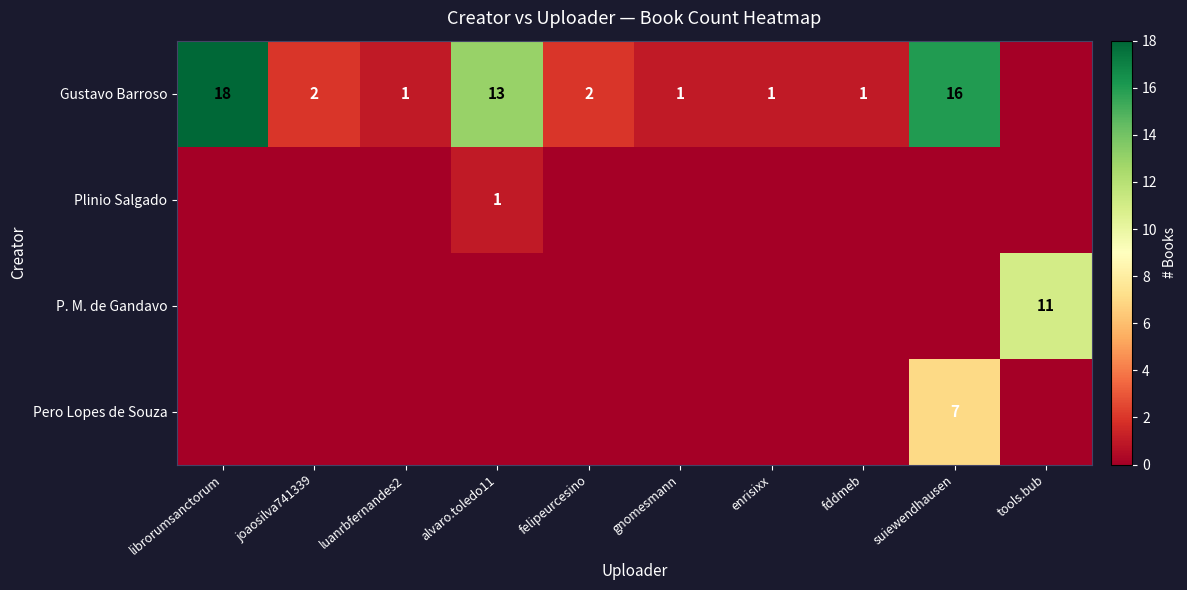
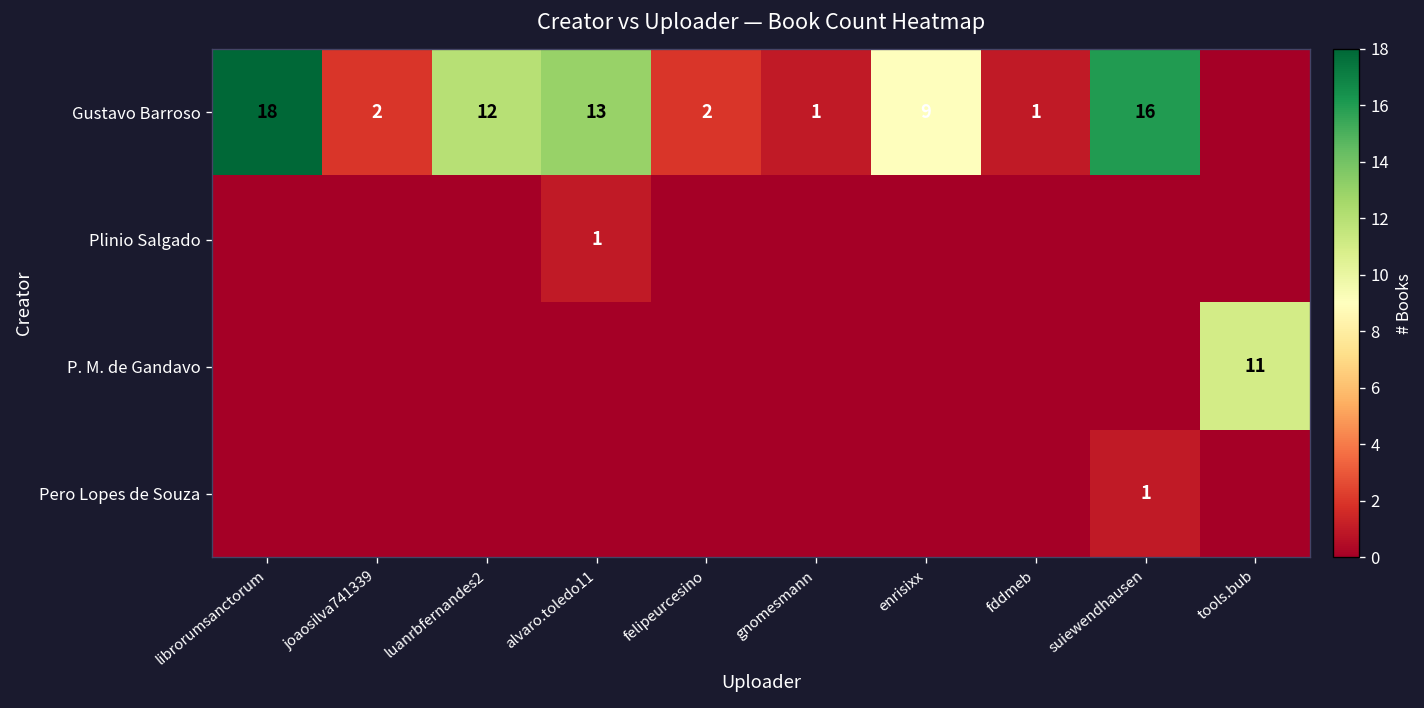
  {
    "Gustavo Barroso": {
      "librorumsanctorum": 18,
      "joaosilva741339": 2,
-     "luanrbfernandes2": 1,
+     "luanrbfernandes2": 12,
      "alvaro.toledo11": 13,
      "felipeurcesino": 2,
      "gnomesmann": 1,
-     "enrisixx": 1,
+     "enrisixx": 9,
      "fddmeb": 1,
      "suiewendhausen": 16
    },
    "Plinio Salgado": {
      "alvaro.toledo11": 1
    },
    "P. M. de Gandavo": {
      "tools.bub": 11
    },
    "Pero Lopes de Souza": {
-     "suiewendhausen": 7
+     "suiewendhausen": 1
    }
  }
